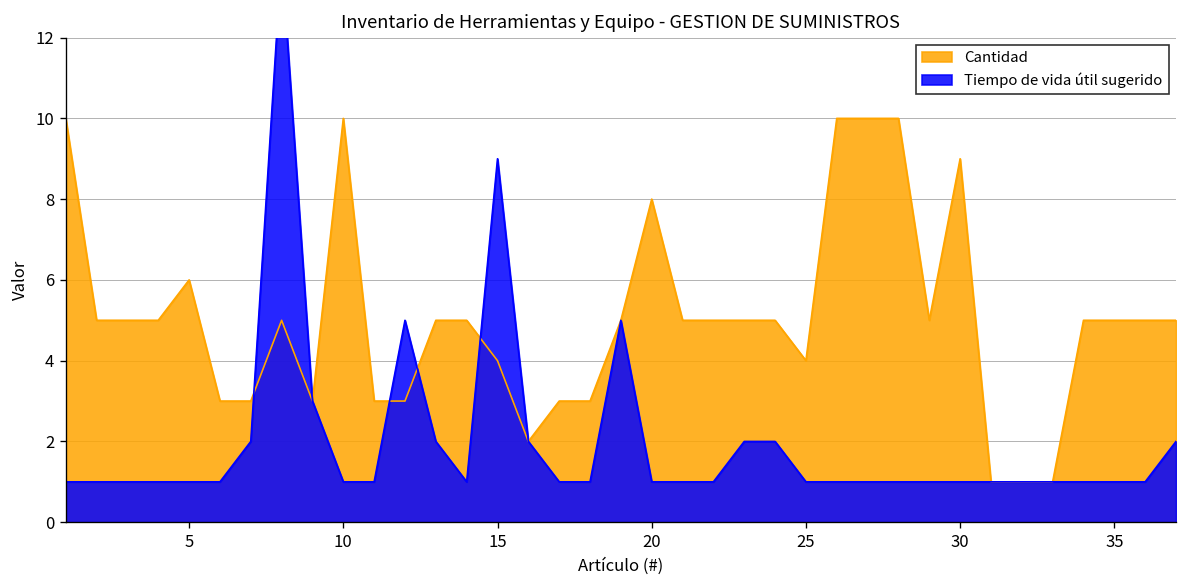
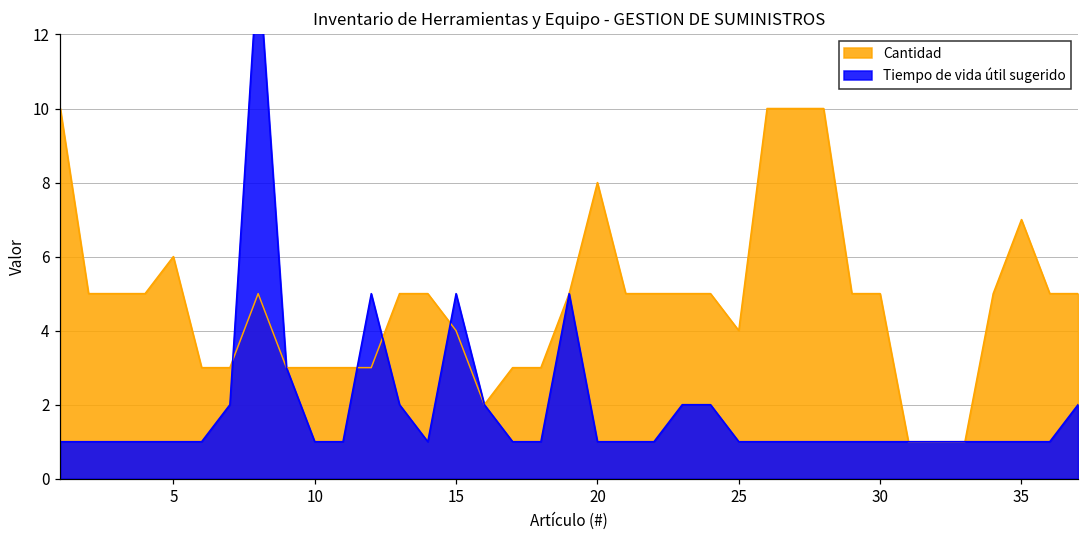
  {
    "Cantidad": {
      "5": 6,
-     "10": 10,
+     "10": 3,
      "15": 4,
      "20": 8,
      "25": 4,
-     "30": 9,
-     "35": 5
+     "30": 5,
+     "35": 7
    },
    "Tiempo de vida útil sugerido": {
      "5": 1,
      "10": 1,
-     "15": 9,
+     "15": 5,
      "20": 1,
      "25": 1,
      "30": 1,
      "35": 1
    }
  }
